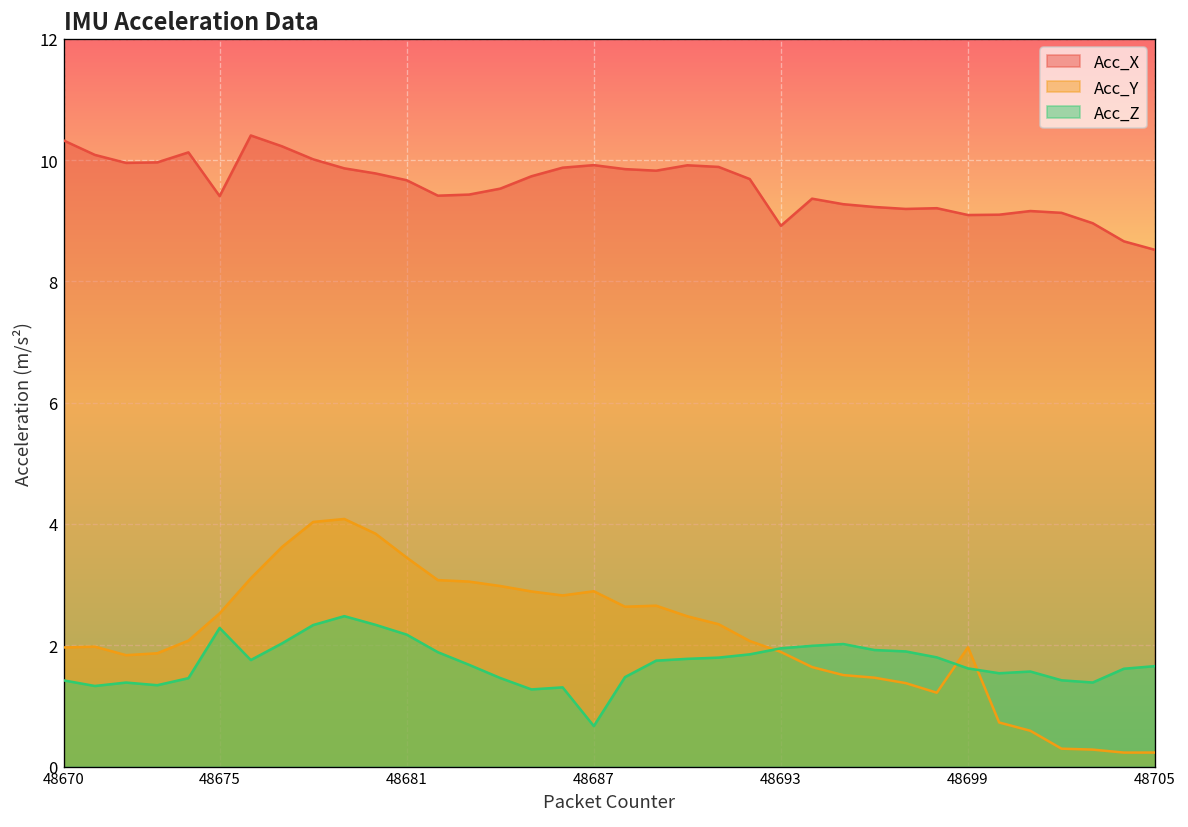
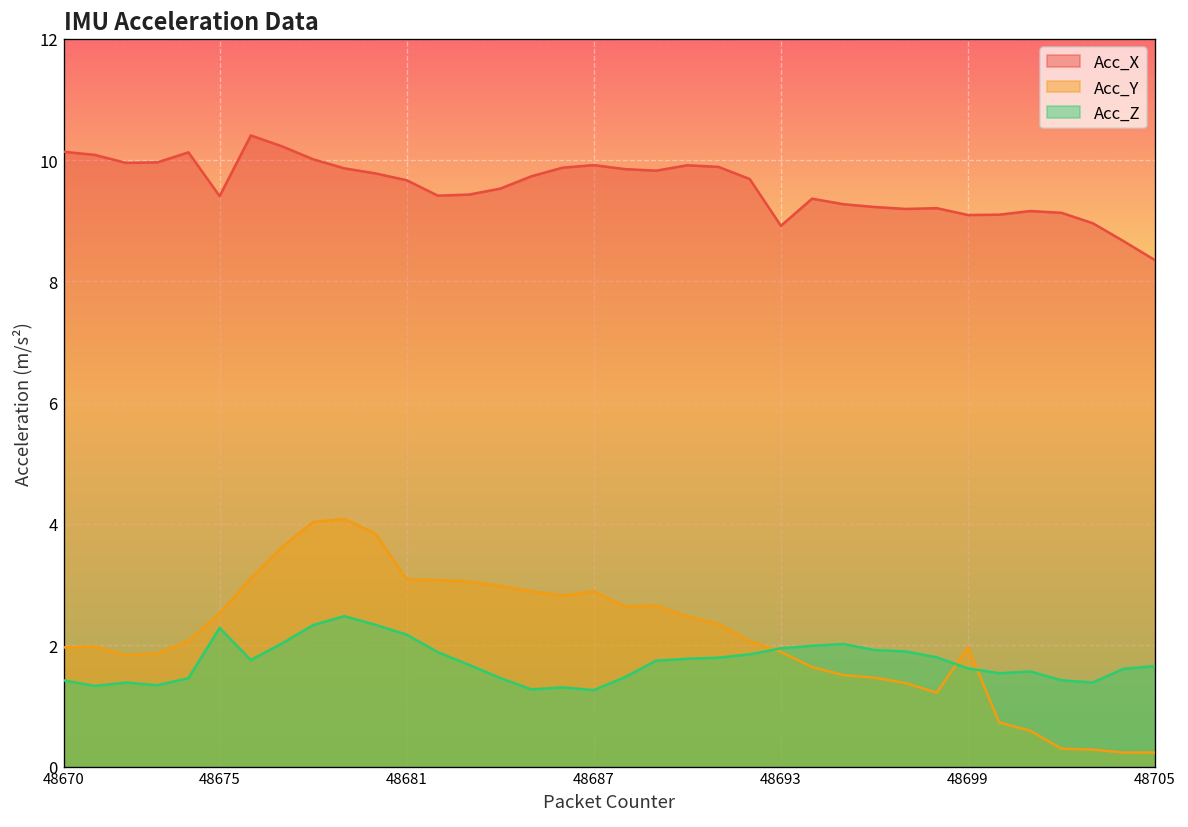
  {
    "Acc_X": {
-     "48670": 10.3,
+     "48670": 10.1,
      "48675": 9.4,
      "48681": 9.7,
      "48687": 9.9,
      "48693": 8.9,
      "48699": 9.1,
-     "48705": 8.5
+     "48705": 8.4
    },
    "Acc_Y": {
      "48670": 2.0,
      "48675": 2.5,
-     "48681": 3.4,
+     "48681": 3.1,
      "48687": 2.9,
      "48693": 1.9,
      "48699": 2.0,
      "48705": 0.2
    },
    "Acc_Z": {
      "48670": 1.4,
      "48675": 2.3,
      "48681": 2.2,
-     "48687": 0.7,
+     "48687": 1.3,
      "48693": 1.9,
      "48699": 1.6,
      "48705": 1.7
    }
  }
